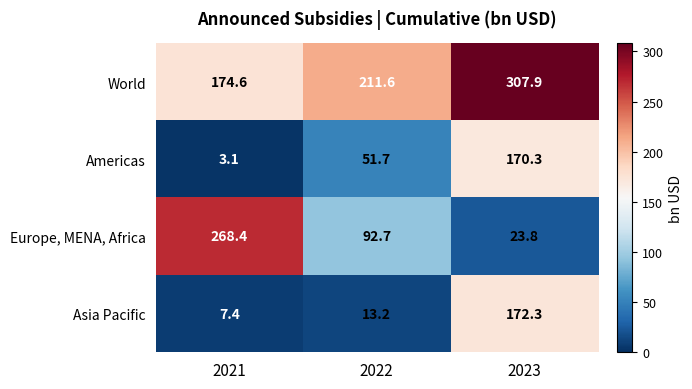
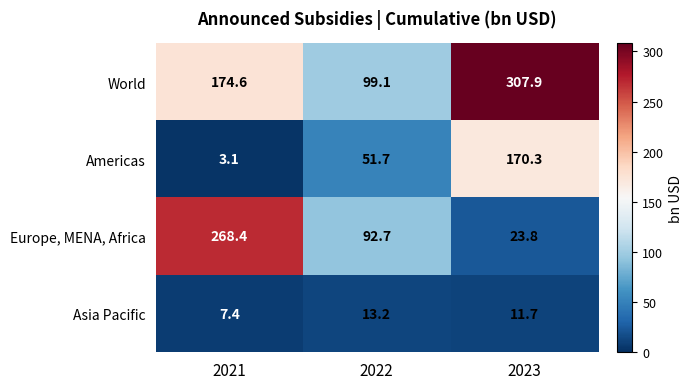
  {
    "World": {
      "2021": 174.6,
-     "2022": 211.6,
+     "2022": 99.1,
      "2023": 307.9
    },
    "Americas": {
      "2021": 3.1,
      "2022": 51.7,
      "2023": 170.3
    },
    "Europe, MENA, Africa": {
      "2021": 268.4,
      "2022": 92.7,
      "2023": 23.8
    },
    "Asia Pacific": {
      "2021": 7.4,
      "2022": 13.2,
-     "2023": 172.3
+     "2023": 11.7
    }
  }
